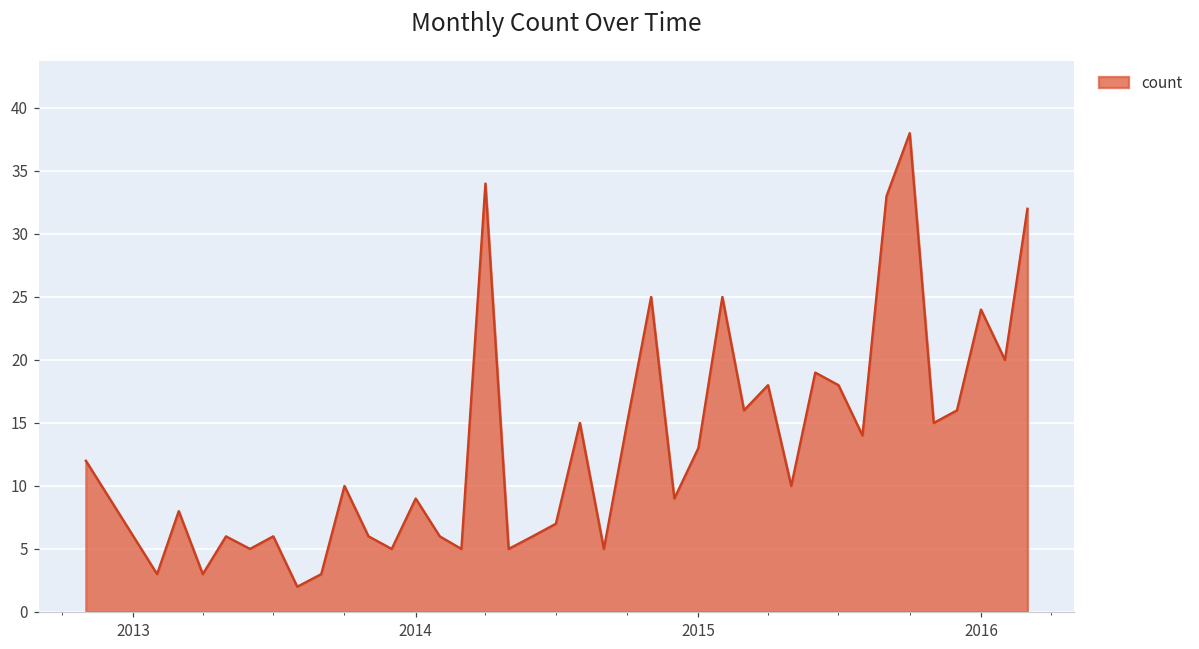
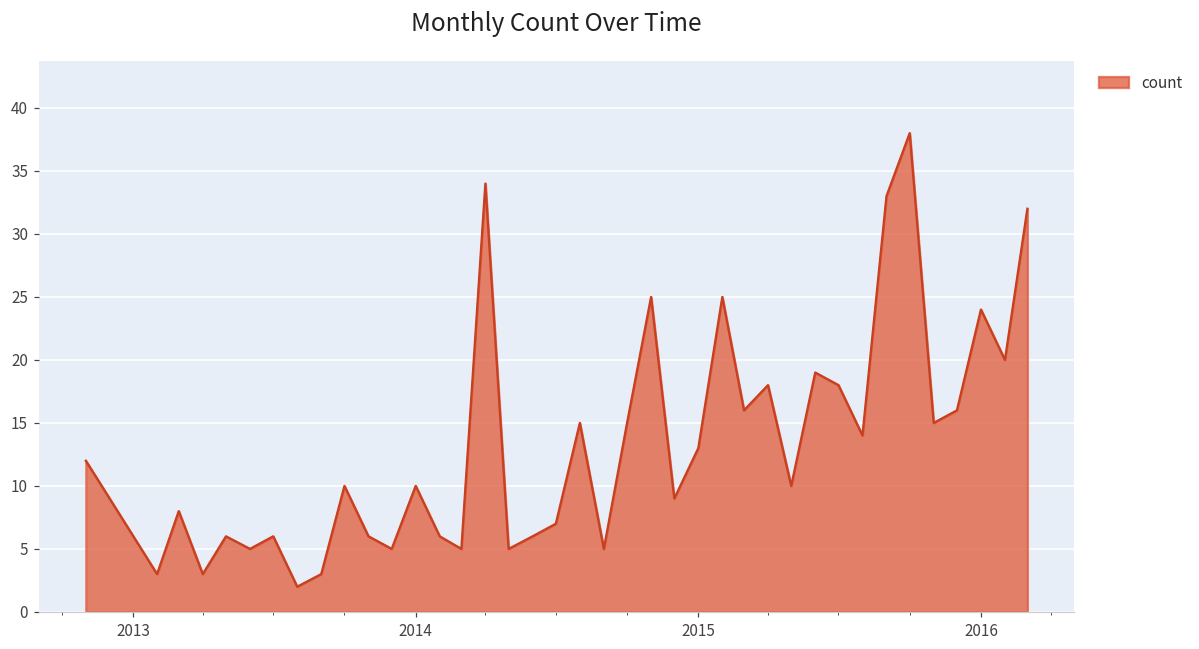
  {
-   "2014": 9,
+   "2014": 10,
    "2015": 13,
    "2016": 24
  }
